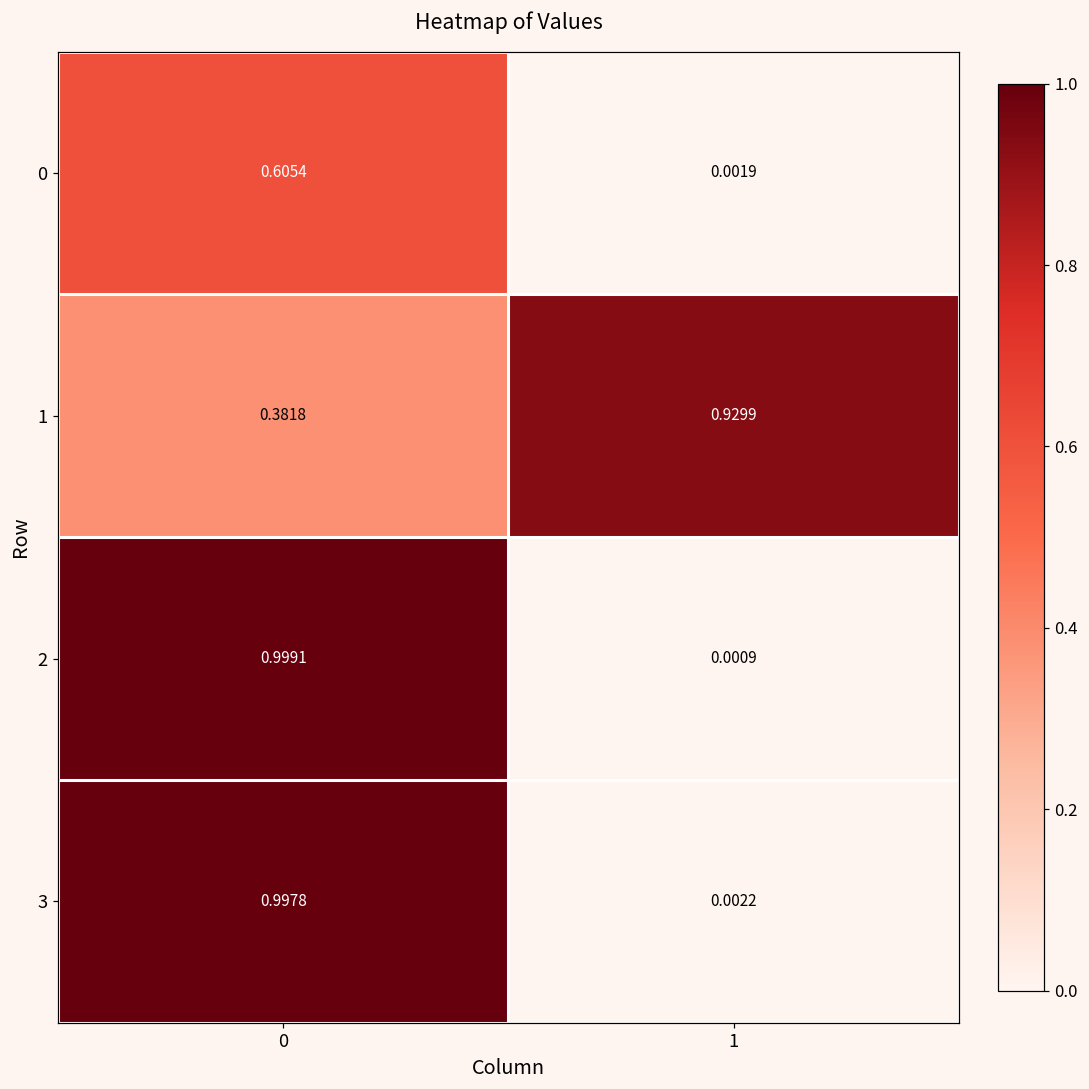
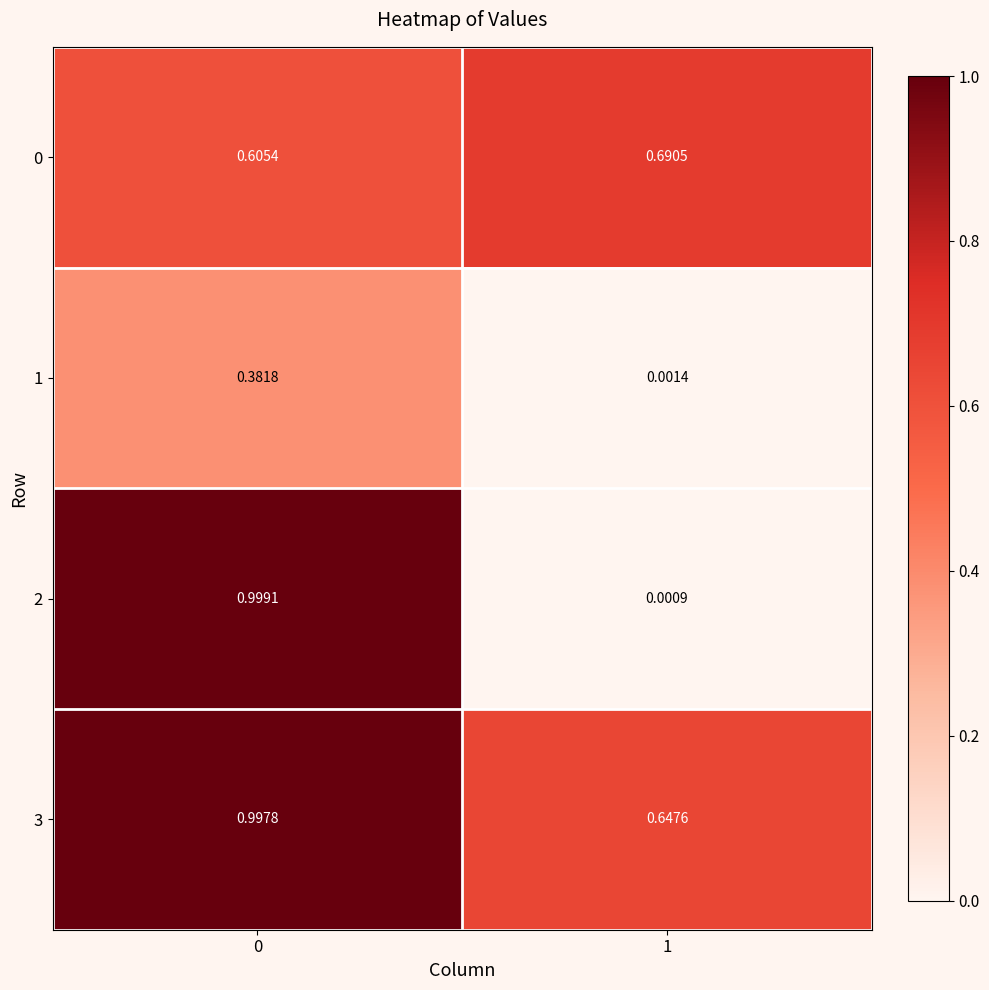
  {
    "0": {
      "0": 0.6054,
-     "1": 0.0019
+     "1": 0.6905
    },
    "1": {
      "0": 0.3818,
-     "1": 0.9299
+     "1": 0.0014
    },
    "2": {
      "0": 0.9991,
      "1": 0.0009
    },
    "3": {
      "0": 0.9978,
-     "1": 0.0022
+     "1": 0.6476
    }
  }
